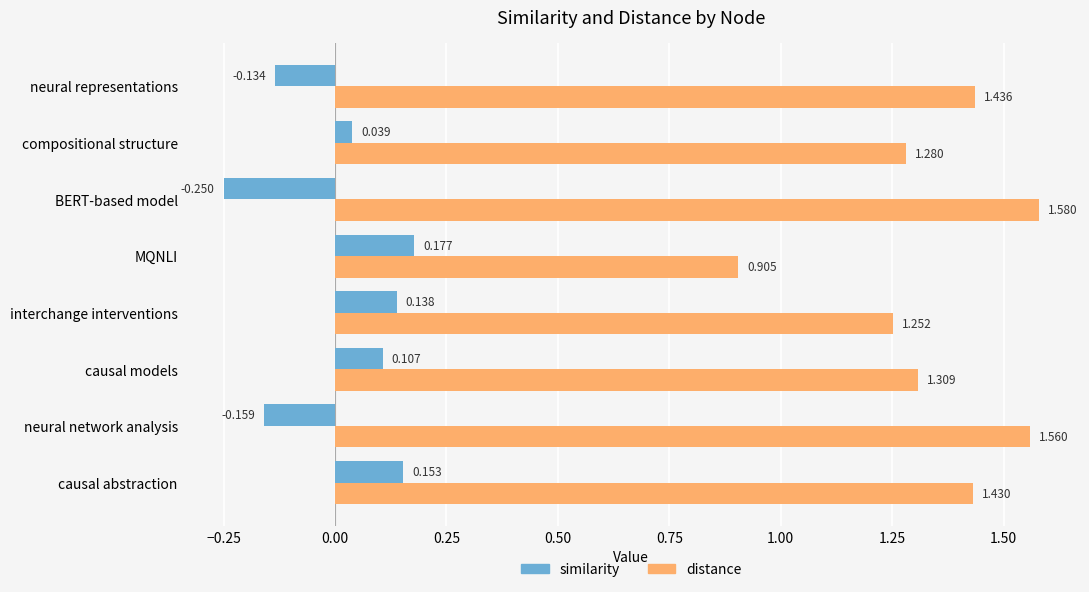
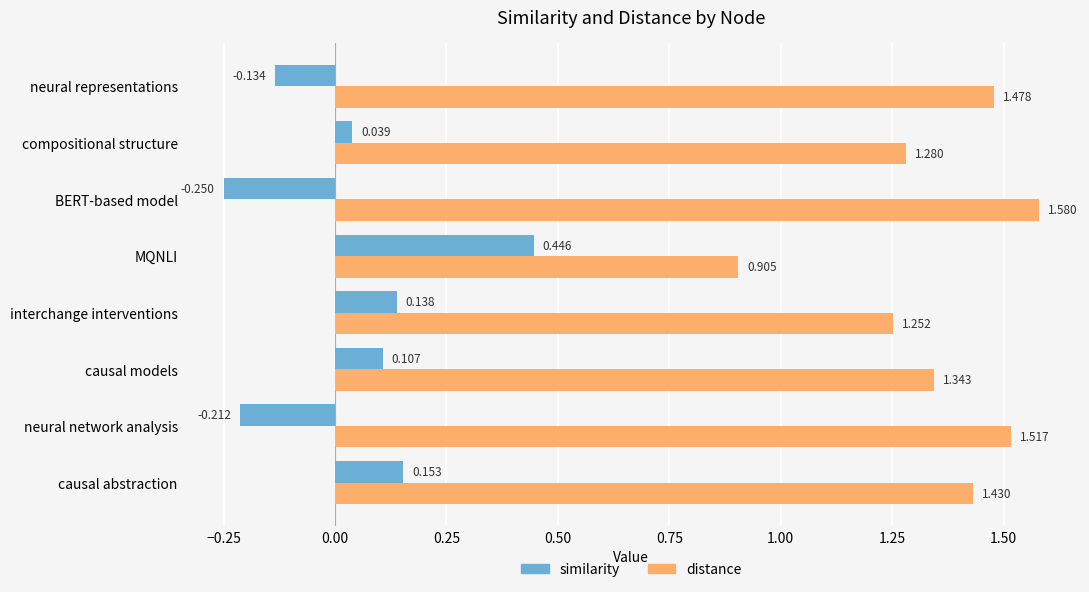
  {
    "similarity": {
      "neural representations": -0.134,
      "compositional structure": 0.039,
      "BERT-based model": -0.250,
-     "MQNLI": 0.177,
+     "MQNLI": 0.446,
      "interchange interventions": 0.138,
      "causal models": 0.107,
-     "neural network analysis": -0.159,
+     "neural network analysis": -0.212,
      "causal abstraction": 0.153
    },
    "distance": {
-     "neural representations": 1.436,
+     "neural representations": 1.478,
      "compositional structure": 1.280,
      "BERT-based model": 1.580,
      "MQNLI": 0.905,
      "interchange interventions": 1.252,
-     "causal models": 1.309,
-     "neural network analysis": 1.560,
+     "causal models": 1.343,
+     "neural network analysis": 1.517,
      "causal abstraction": 1.430
    }
  }
